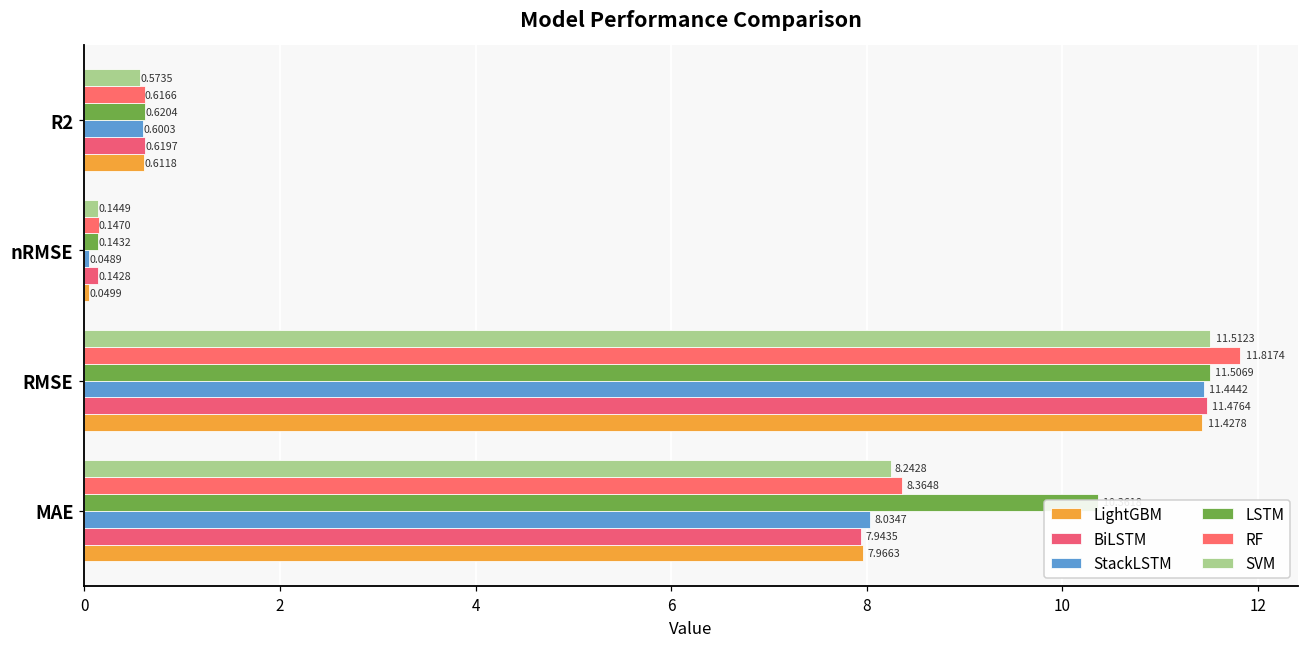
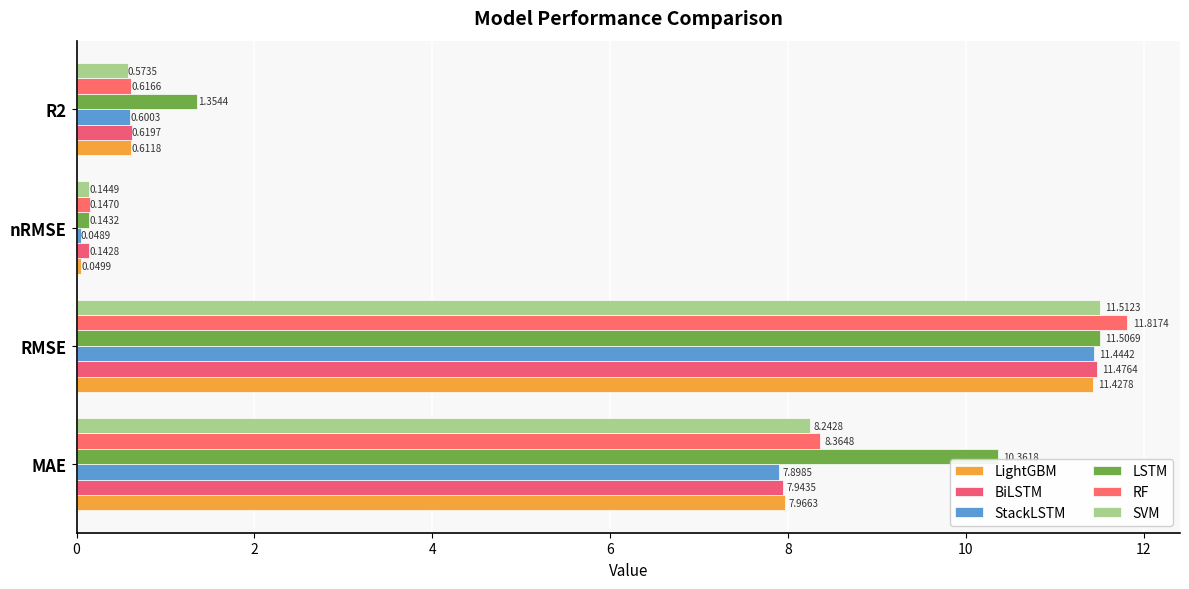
  {
    "LightGBM": {
      "R2": 0.6118,
      "nRMSE": 0.0499,
      "RMSE": 11.4278,
      "MAE": 7.9663
    },
    "StackLSTM": {
      "R2": 0.6003,
      "nRMSE": 0.0489,
      "RMSE": 11.4442,
-     "MAE": 8.0347
+     "MAE": 7.8985
    },
    "LSTM": {
-     "R2": 0.6204,
+     "R2": 1.3544,
      "nRMSE": 0.1432,
      "RMSE": 11.5069
    },
    "SVM": {
      "R2": 0.5735,
      "nRMSE": 0.1449,
      "RMSE": 11.5123,
      "MAE": 8.2428
    }
  }
